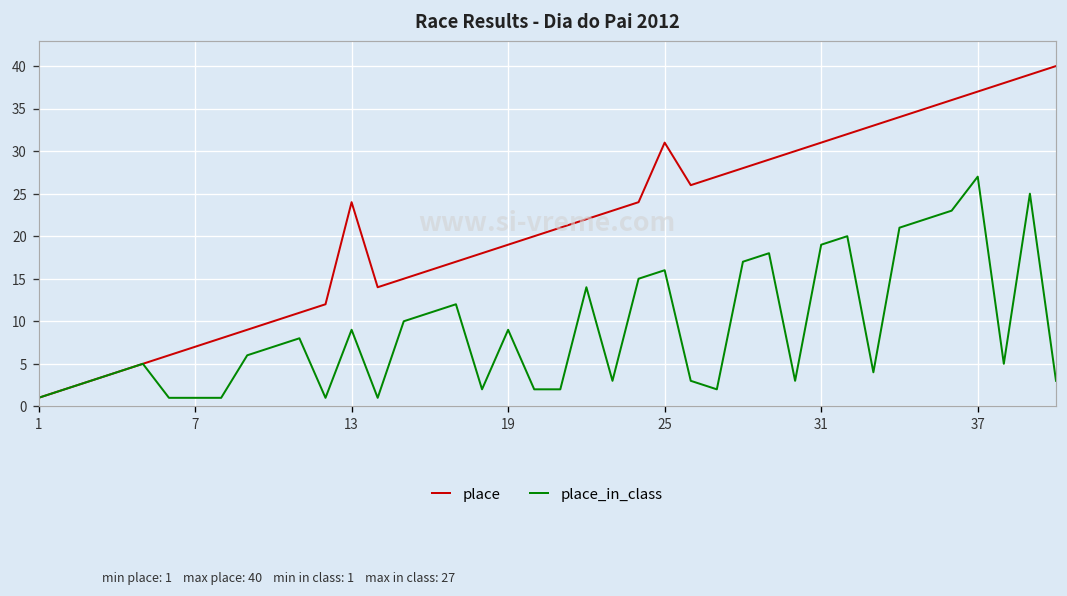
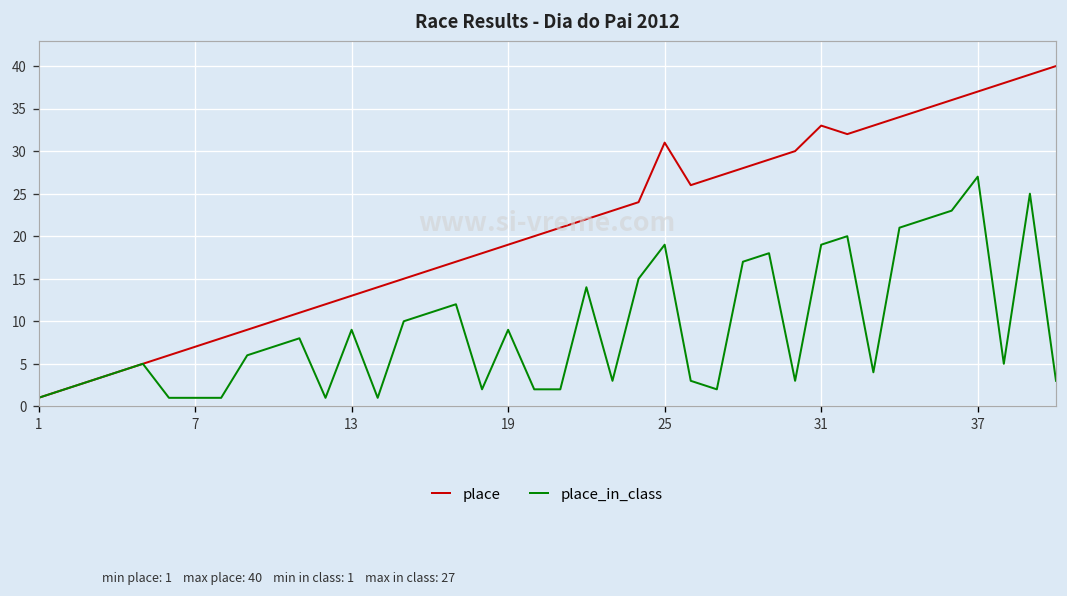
  {
    "place": {
      "7": 7,
-     "13": 24,
+     "13": 13,
      "19": 19,
      "25": 31,
-     "31": 31,
+     "31": 33,
      "37": 37
    },
    "place_in_class": {
      "7": 1,
      "13": 9,
      "19": 9,
-     "25": 16,
+     "25": 19,
      "31": 19,
      "37": 27
    }
  }
